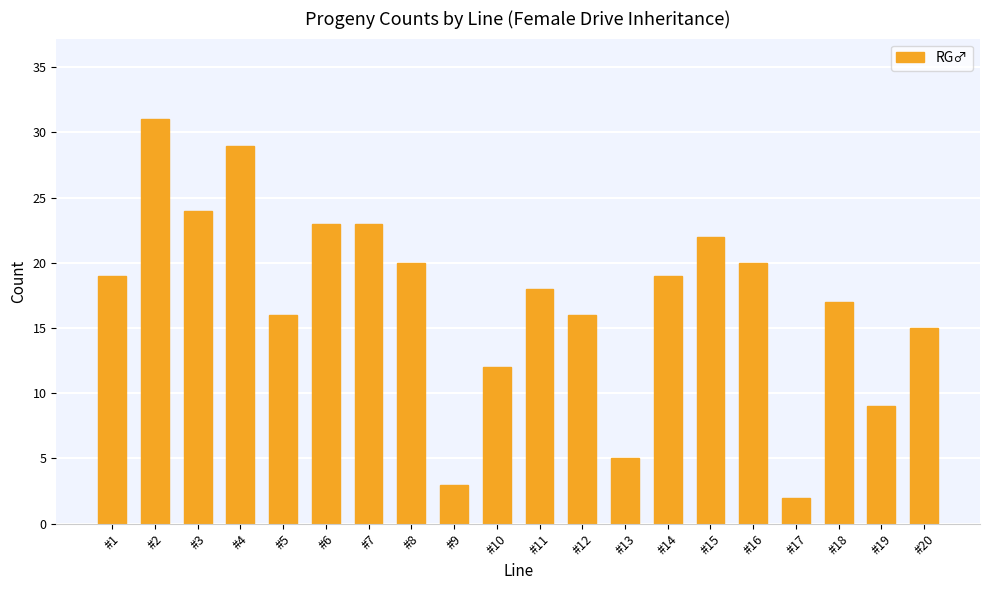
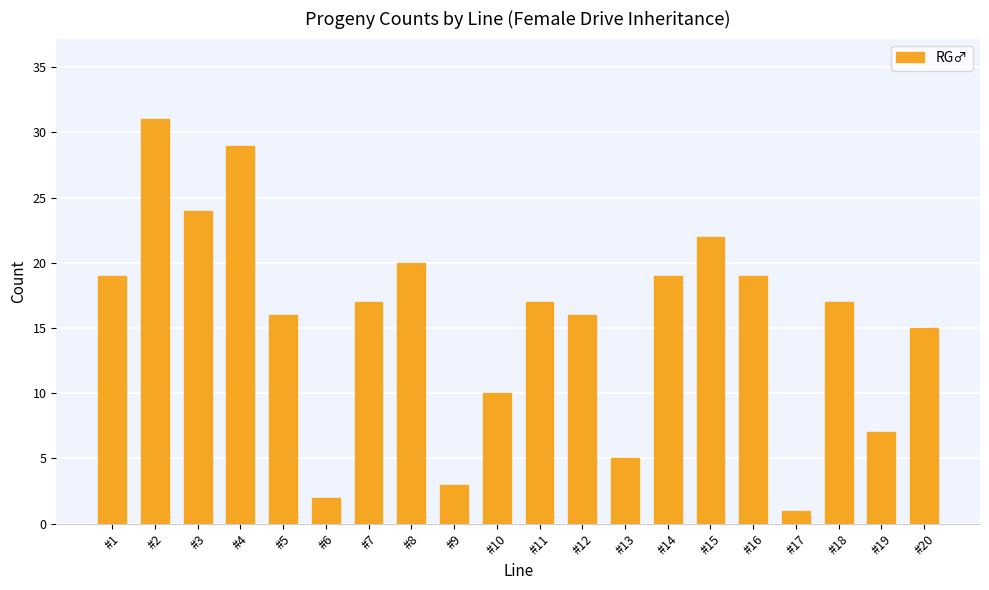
  {
    "#1": 19,
    "#2": 31,
    "#3": 24,
    "#4": 29,
    "#5": 16,
-   "#6": 23,
-   "#7": 23,
+   "#6": 2,
+   "#7": 17,
    "#8": 20,
    "#9": 3,
-   "#10": 12,
-   "#11": 18,
+   "#10": 10,
+   "#11": 17,
    "#12": 16,
    "#13": 5,
    "#14": 19,
    "#15": 22,
-   "#16": 20,
-   "#17": 2,
+   "#16": 19,
+   "#17": 1,
    "#18": 17,
-   "#19": 9,
+   "#19": 7,
    "#20": 15
  }
